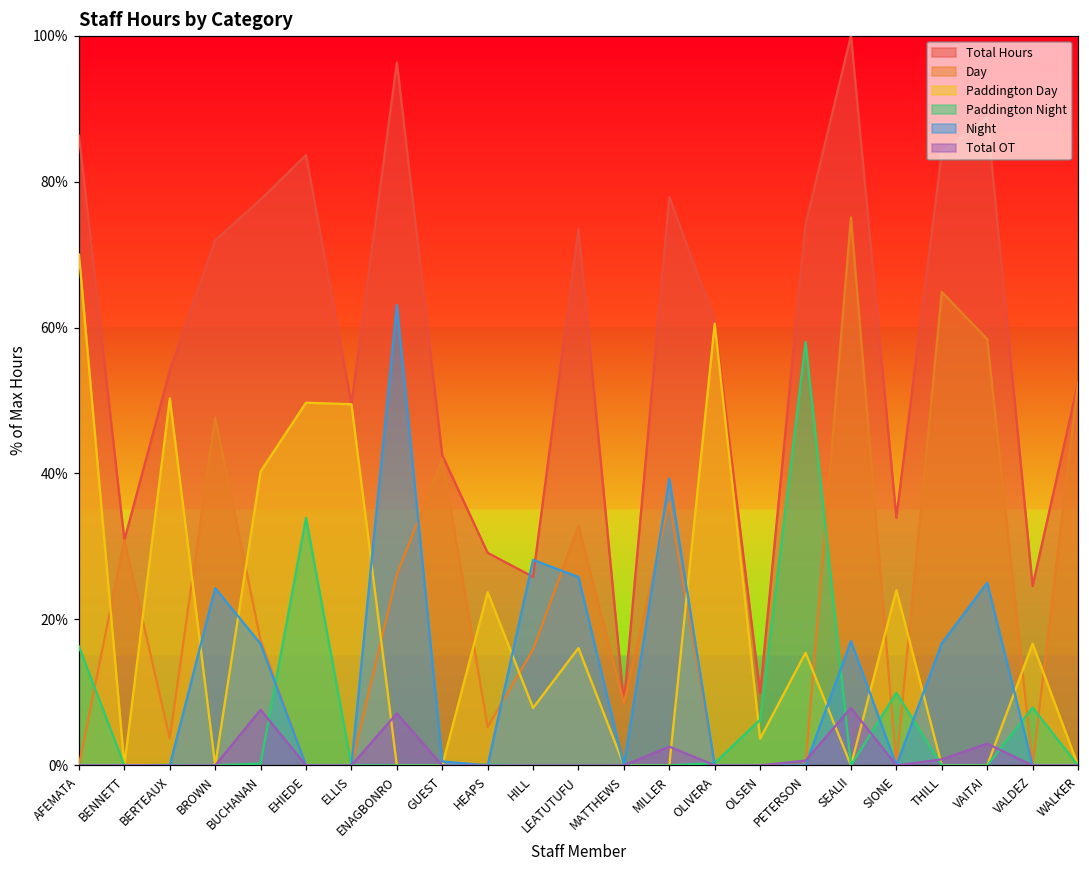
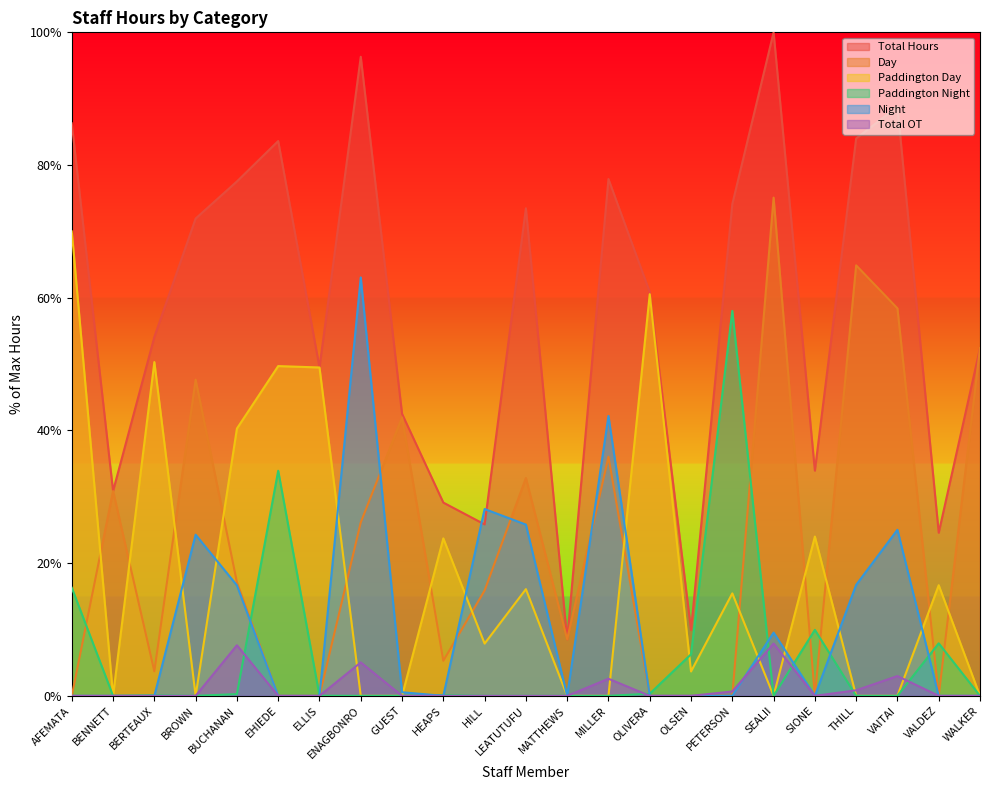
  {
    "Paddington Night": {
      "AFEMATA": "16%",
      "BUCHANAN": "0%",
      "EHIEDE": "34%",
      "OLSEN": "6%",
      "PETERSON": "58%",
      "SIONE": "10%",
      "VALDEZ": "8%"
    },
    "Night": {
      "BROWN": "24%",
      "BUCHANAN": "17%",
      "ENAGBONRO": "63%",
      "GUEST": "1%",
      "HILL": "28%",
      "LEATUTUFU": "26%",
-     "MILLER": "39%",
-     "SEALII": "17%",
+     "MILLER": "42%",
+     "SEALII": "10%",
      "THILL": "17%",
      "VAITAI": "25%"
    },
    "Total OT": {
      "BUCHANAN": "8%",
-     "ENAGBONRO": "7%",
+     "ENAGBONRO": "5%",
      "MILLER": "3%",
      "PETERSON": "1%",
      "SEALII": "8%",
      "THILL": "1%",
      "VAITAI": "3%"
    }
  }
